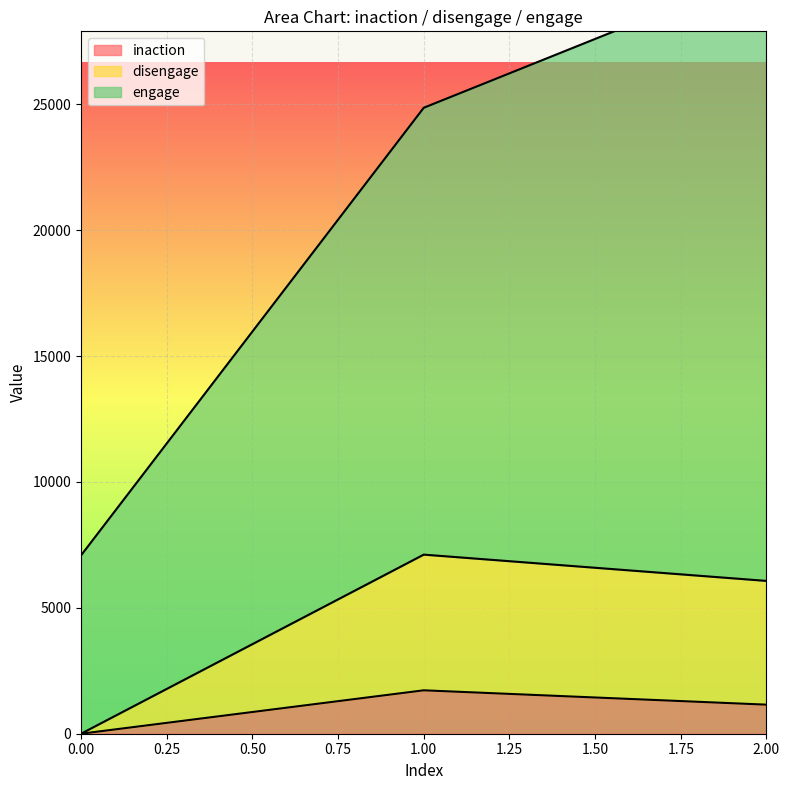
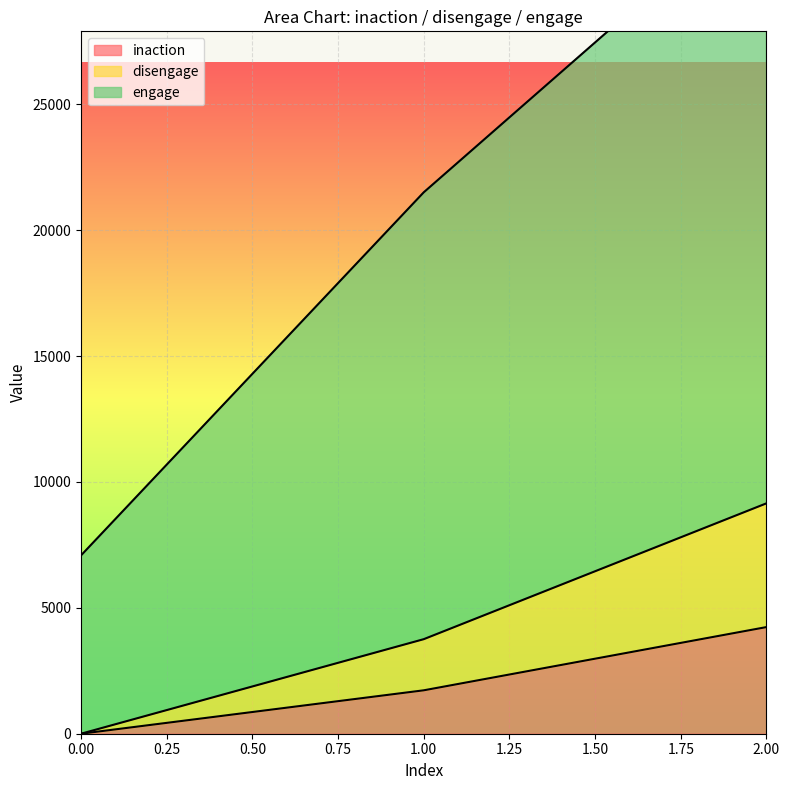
  {
    "inaction": {
      "1.00": 1700,
-     "2.00": 1200
+     "2.00": 4200
    },
    "disengage": {
-     "1.00": 5400,
+     "1.00": 2000,
      "2.00": 4900
    },
    "engage": {
      "0.00": 7100,
      "1.00": 17700
    }
  }
